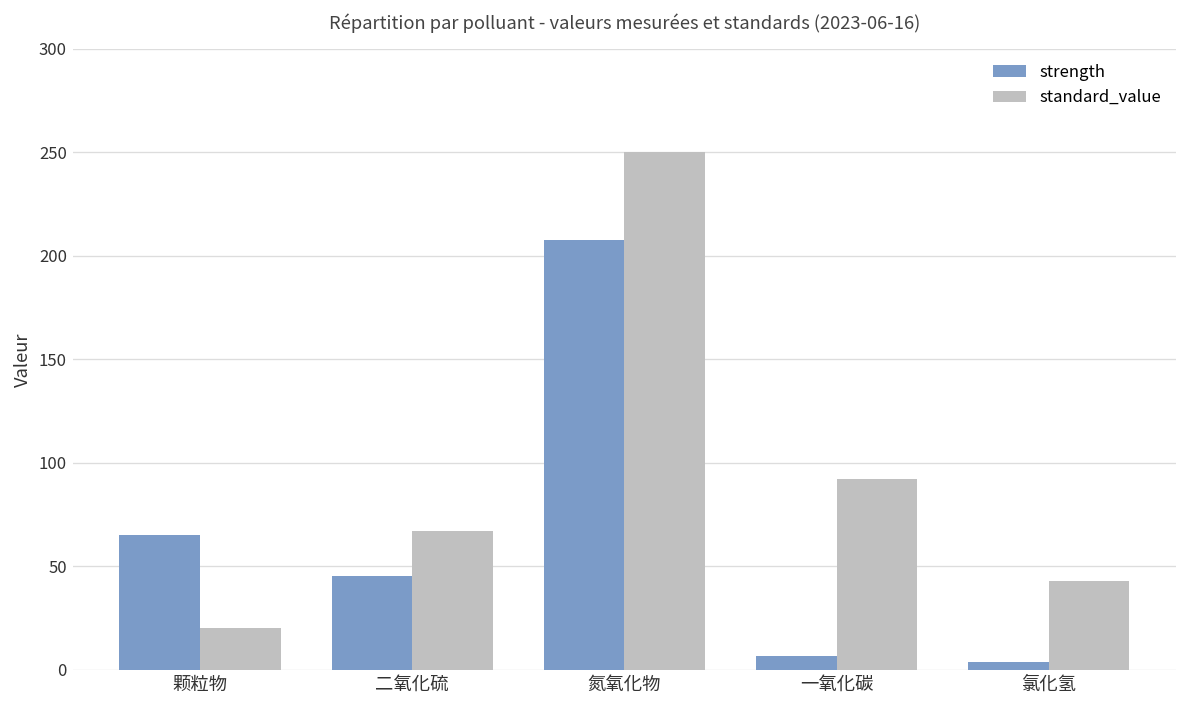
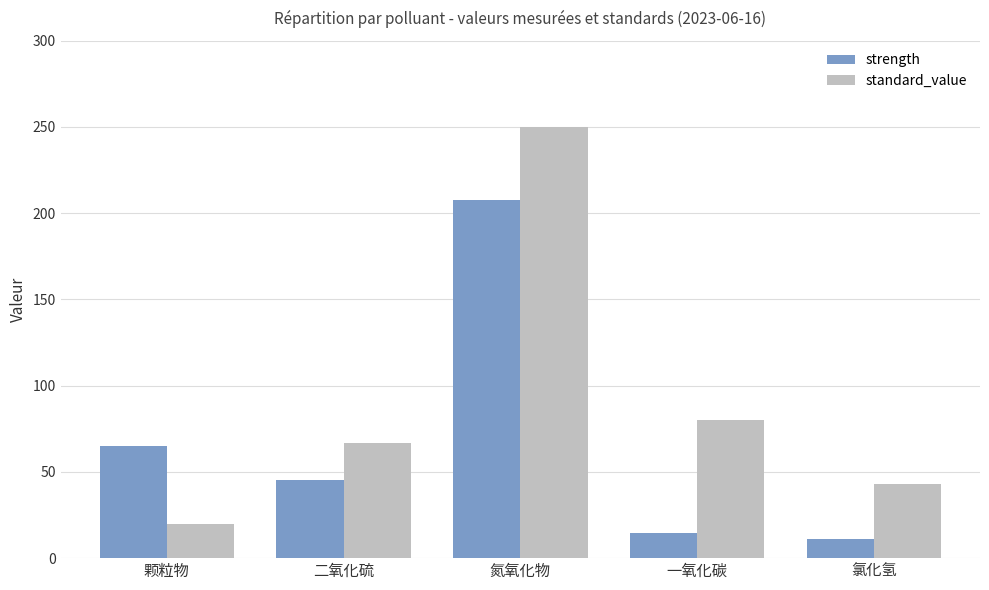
  {
    "strength": {
      "颗粒物": 65,
      "二氧化硫": 45,
      "氮氧化物": 208,
-     "一氧化碳": 7,
-     "氯化氢": 4
+     "一氧化碳": 15,
+     "氯化氢": 11
    },
    "standard_value": {
      "颗粒物": 20,
      "二氧化硫": 67,
      "氮氧化物": 250,
-     "一氧化碳": 92,
+     "一氧化碳": 80,
      "氯化氢": 43
    }
  }
